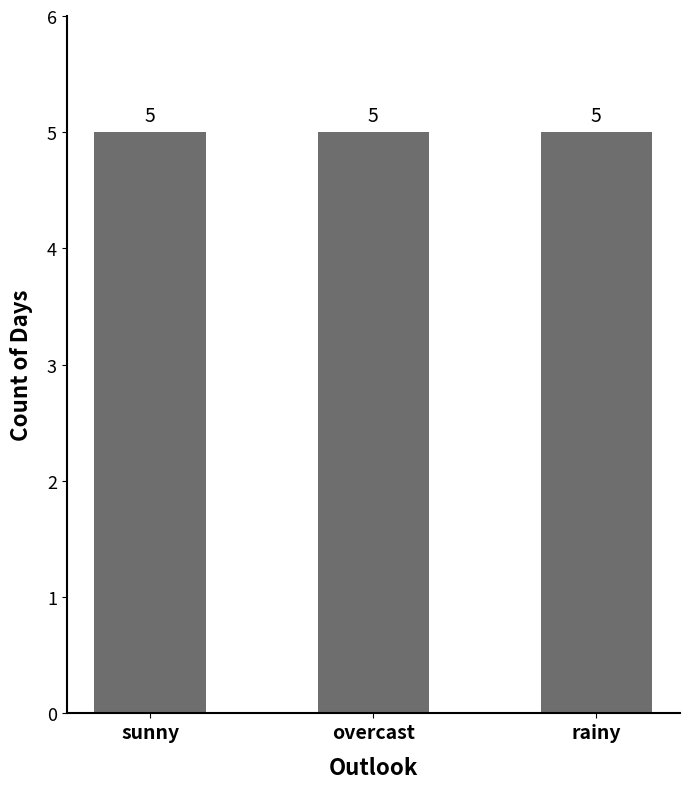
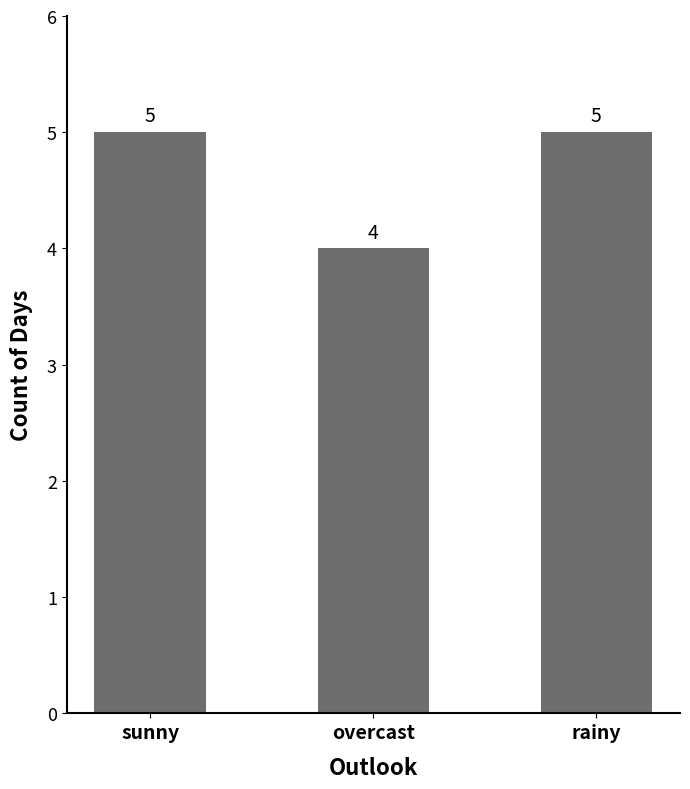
  {
    "sunny": 5,
-   "overcast": 5,
+   "overcast": 4,
    "rainy": 5
  }
